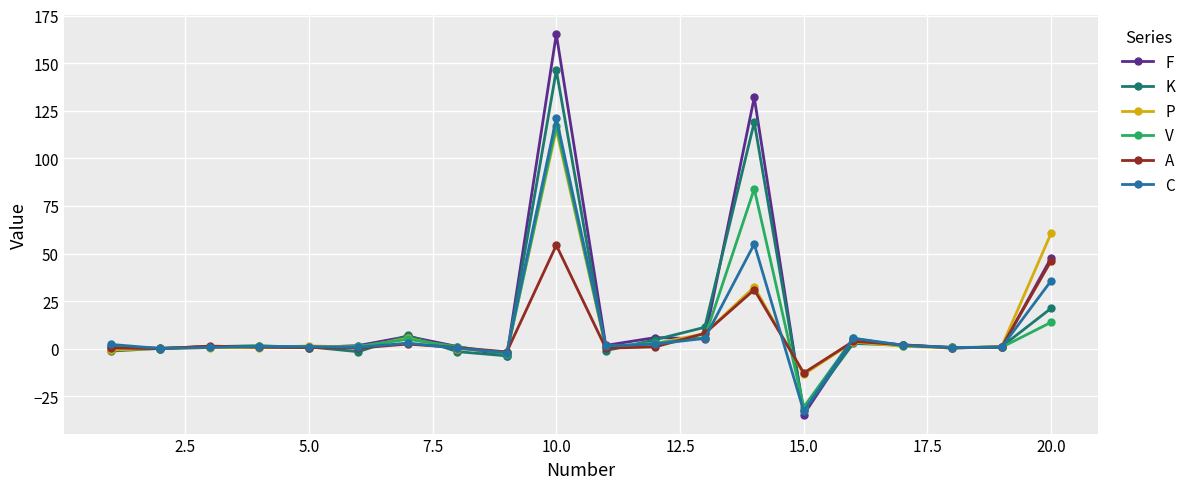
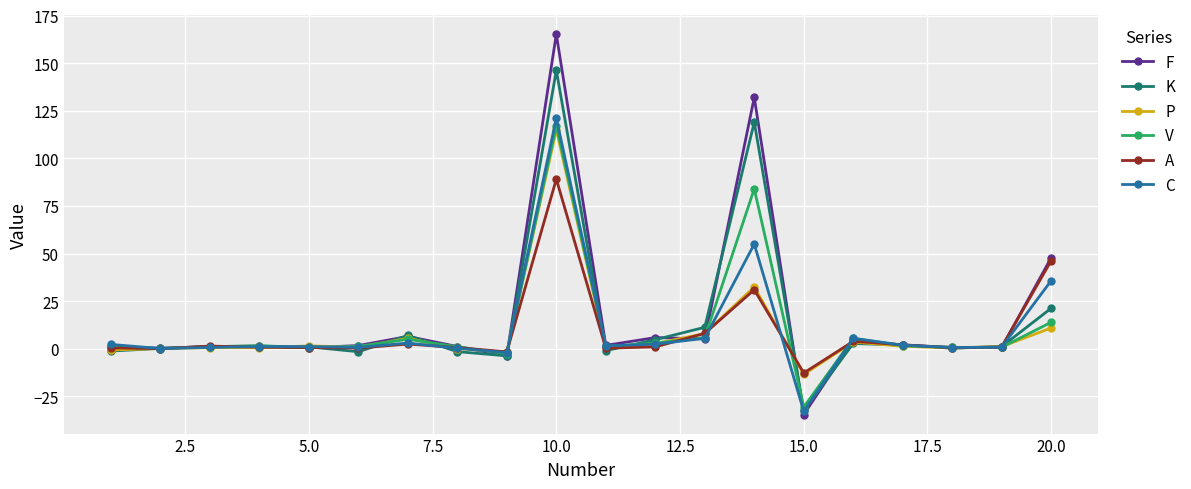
  {
    "F": {
      "10.0": 165,
      "15.0": -35,
      "20.0": 48
    },
    "P": {
      "10.0": 115,
-     "20.0": 61
+     "20.0": 11
    },
    "A": {
-     "10.0": 54,
+     "10.0": 89,
      "20.0": 46
    }
  }
